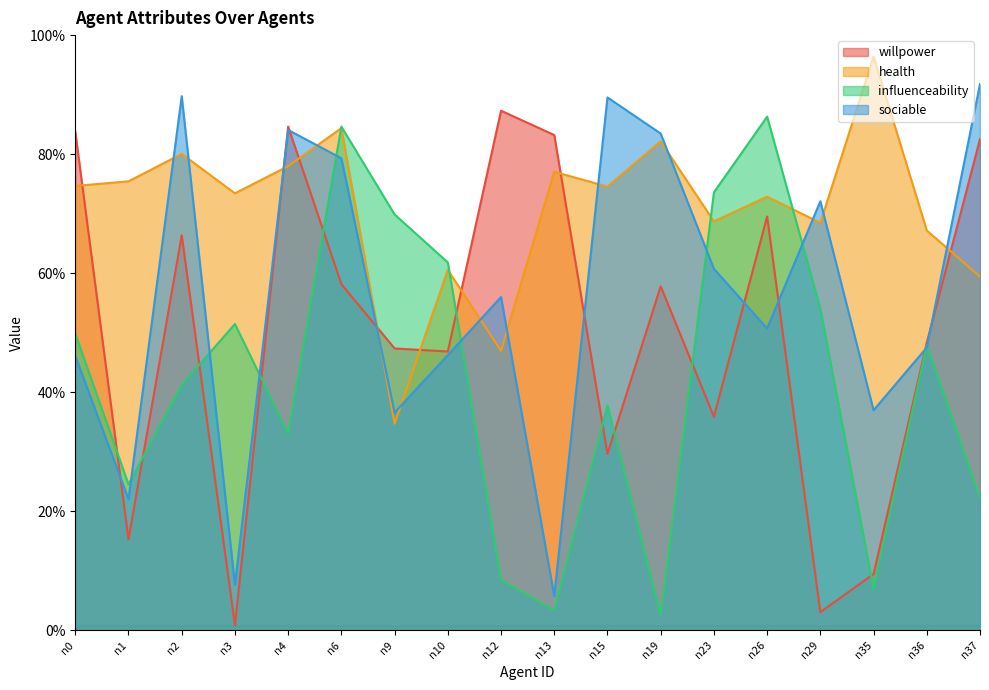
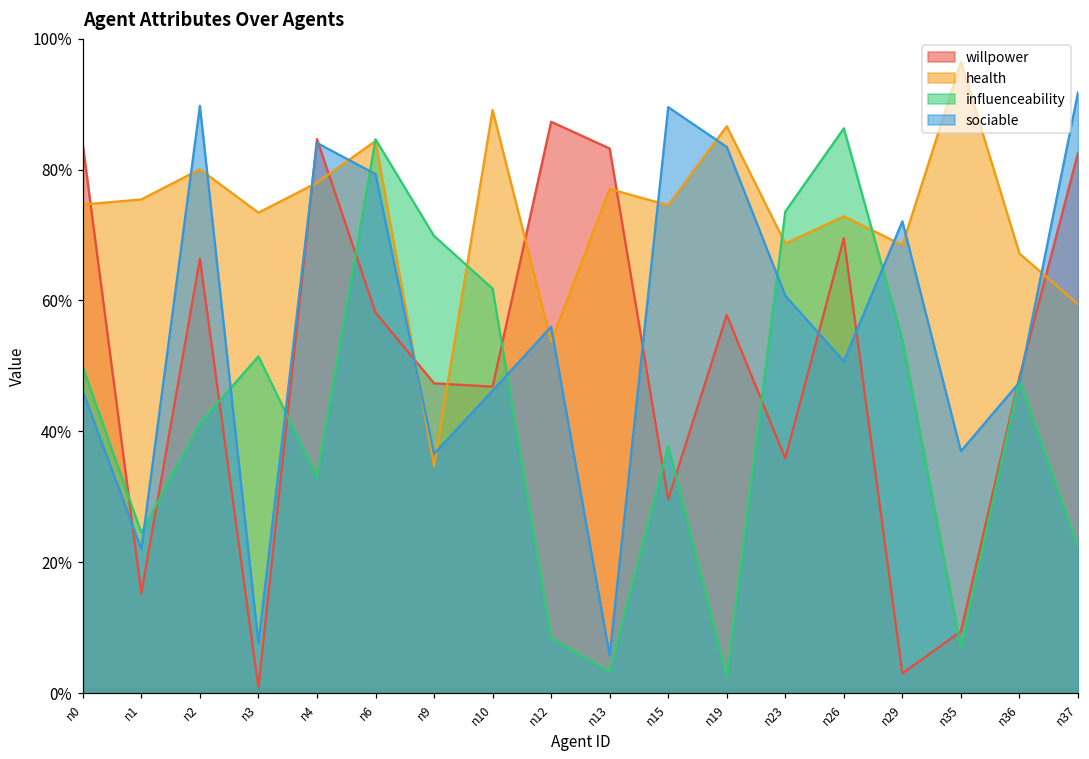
  {
    "willpower": {
      "n0": "84%",
      "n1": "15%",
      "n2": "66%",
      "n3": "1%",
      "n4": "85%",
      "n6": "58%",
      "n9": "47%",
      "n10": "47%",
      "n12": "87%",
      "n13": "83%",
      "n15": "30%",
      "n19": "58%",
      "n23": "36%",
      "n26": "70%",
      "n29": "3%",
      "n35": "9%",
      "n37": "83%"
    },
    "health": {
      "n0": "75%",
      "n1": "75%",
      "n2": "80%",
      "n3": "73%",
      "n4": "78%",
      "n9": "35%",
-     "n10": "61%",
-     "n12": "47%",
+     "n10": "89%",
+     "n12": "54%",
      "n13": "77%",
      "n15": "75%",
-     "n19": "82%",
+     "n19": "87%",
      "n23": "69%",
      "n26": "73%",
      "n29": "68%",
      "n36": "67%",
      "n37": "59%"
    },
    "influenceability": {
      "n0": "50%",
      "n1": "24%",
      "n2": "41%",
      "n3": "51%",
      "n4": "33%",
      "n9": "70%",
      "n10": "62%",
      "n12": "8%",
      "n13": "3%",
      "n15": "38%",
      "n19": "3%",
      "n23": "74%",
      "n26": "86%",
      "n29": "54%",
      "n35": "7%",
      "n37": "22%"
    },
    "sociable": {
      "n0": "46%",
      "n1": "22%",
      "n2": "90%",
      "n3": "8%",
      "n4": "84%",
      "n6": "79%",
      "n9": "37%",
      "n10": "46%",
      "n12": "56%",
      "n13": "6%",
      "n15": "90%",
      "n19": "83%",
      "n23": "61%",
      "n26": "51%",
      "n29": "72%",
      "n35": "37%",
      "n37": "92%"
    }
  }
